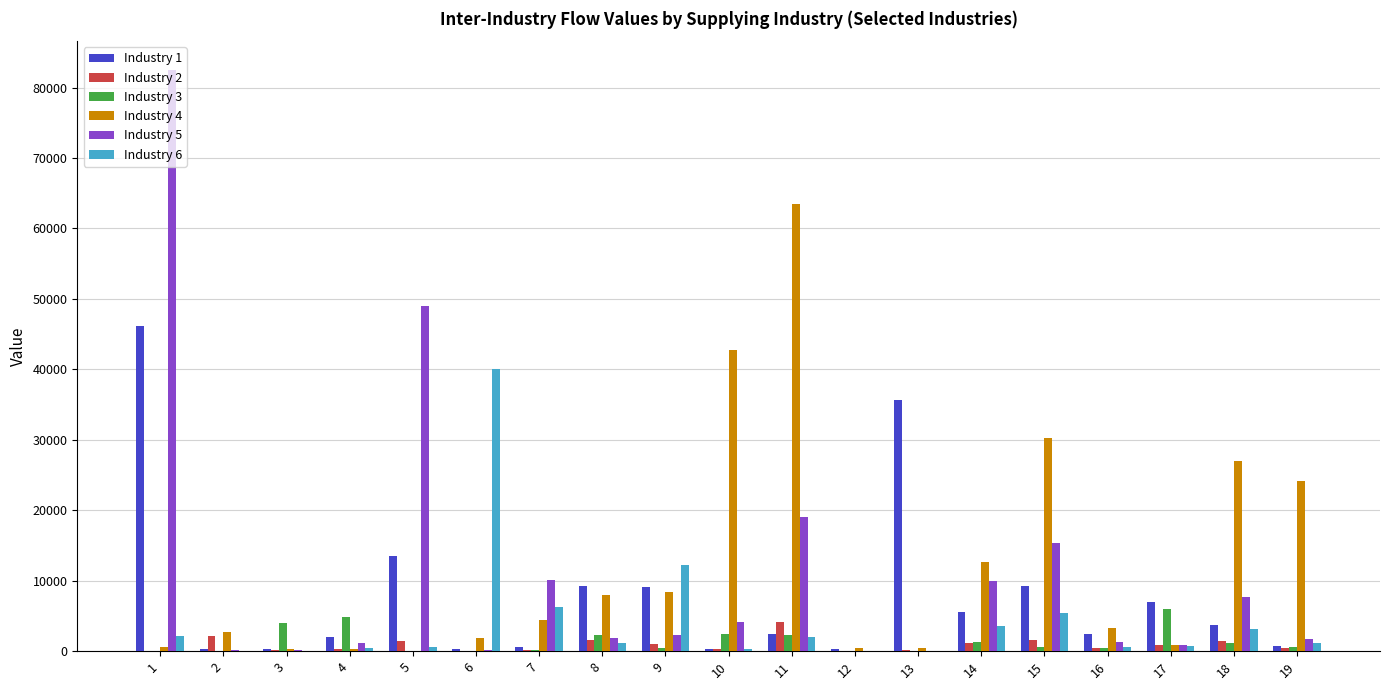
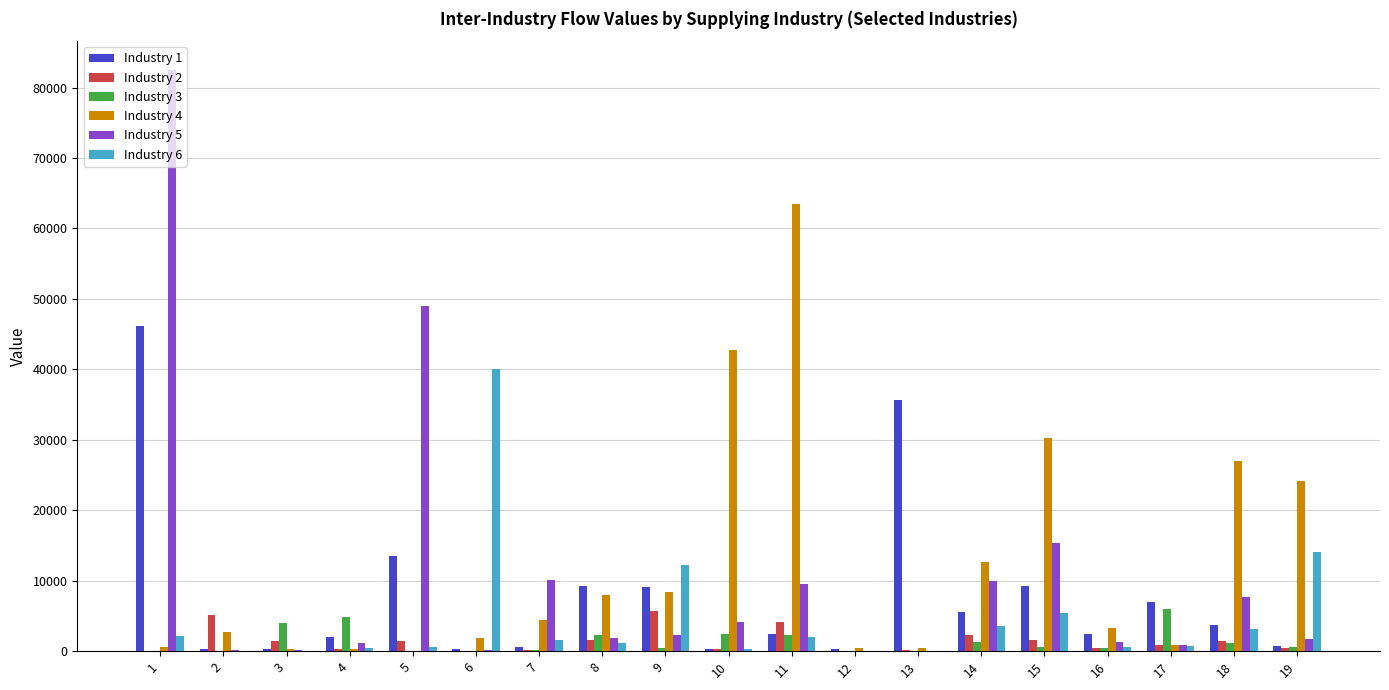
  {
    "Industry 1": {
      "1": 46000,
      "2": 0,
      "4": 2000,
      "5": 14000,
      "7": 1000,
      "8": 9000,
      "9": 9000,
      "10": 0,
      "11": 2000,
      "12": 0,
      "13": 36000,
      "14": 6000,
      "15": 9000,
      "16": 2000,
      "17": 7000,
      "18": 4000,
      "19": 1000
    },
    "Industry 2": {
-     "2": 2000,
-     "3": 0,
+     "2": 5000,
+     "3": 1000,
      "5": 1000,
      "8": 2000,
-     "9": 1000,
+     "9": 6000,
      "11": 4000,
-     "14": 1000,
+     "14": 2000,
      "15": 2000,
      "16": 0,
      "17": 1000,
      "18": 2000,
      "19": 0
    },
    "Industry 3": {
      "3": 4000,
      "4": 5000,
      "8": 2000,
      "9": 1000,
      "10": 2000,
      "11": 2000,
      "14": 1000,
      "15": 1000,
      "16": 0,
      "17": 6000,
      "18": 1000,
      "19": 1000
    },
    "Industry 4": {
      "1": 1000,
      "2": 3000,
      "6": 2000,
      "7": 4000,
      "8": 8000,
      "9": 8000,
      "10": 43000,
      "11": 63000,
      "12": 1000,
      "13": 1000,
      "14": 13000,
      "15": 30000,
      "16": 3000,
      "17": 1000,
      "18": 27000,
      "19": 24000
    },
    "Industry 5": {
      "4": 1000,
      "5": 49000,
      "7": 10000,
      "8": 2000,
      "9": 2000,
      "10": 4000,
-     "11": 19000,
+     "11": 10000,
      "14": 10000,
      "15": 15000,
      "16": 1000,
      "17": 1000,
      "18": 8000,
      "19": 2000
    },
    "Industry 6": {
      "1": 2000,
      "4": 0,
      "5": 1000,
      "6": 40000,
-     "7": 6000,
+     "7": 2000,
      "8": 1000,
      "9": 12000,
      "11": 2000,
      "14": 4000,
      "15": 5000,
      "16": 1000,
      "17": 1000,
      "18": 3000,
-     "19": 1000
+     "19": 14000
    }
  }
